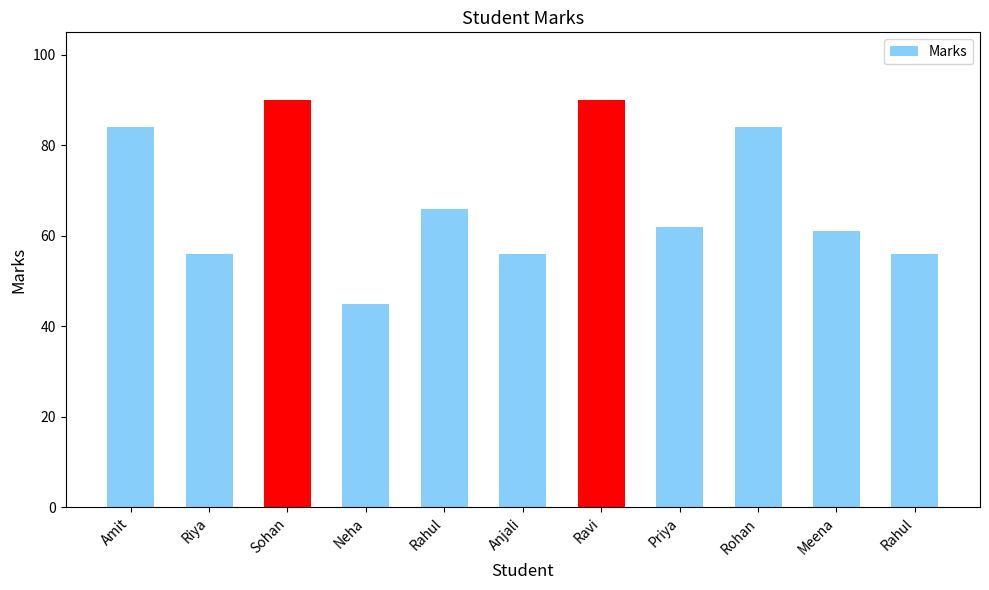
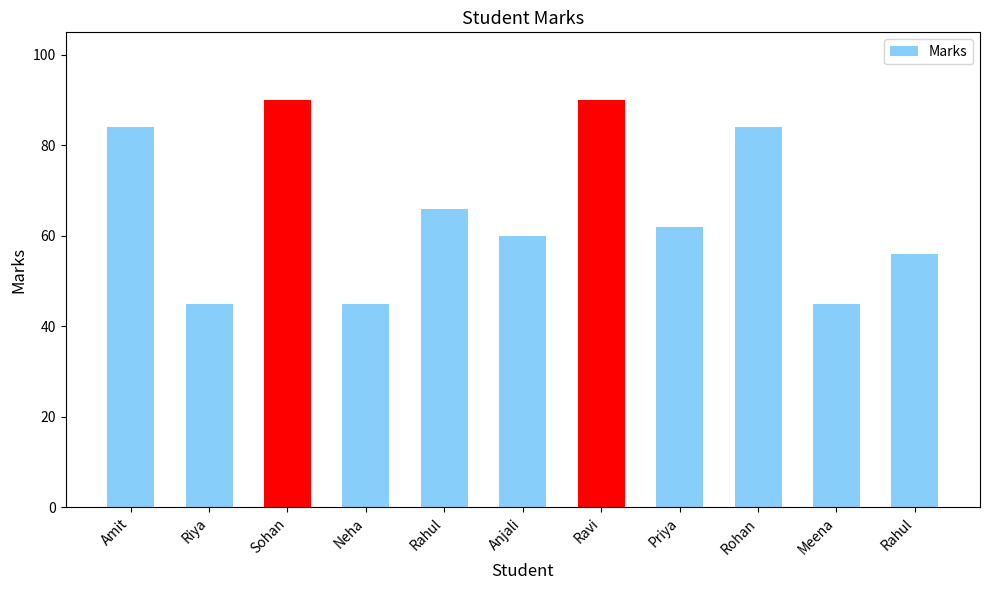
  {
    "Amit": 84,
-   "Riya": 56,
+   "Riya": 45,
    "Sohan": 90,
    "Neha": 45,
-   "Anjali": 56,
+   "Anjali": 60,
    "Ravi": 90,
    "Priya": 62,
    "Rohan": 84,
-   "Meena": 61
+   "Meena": 45
  }
